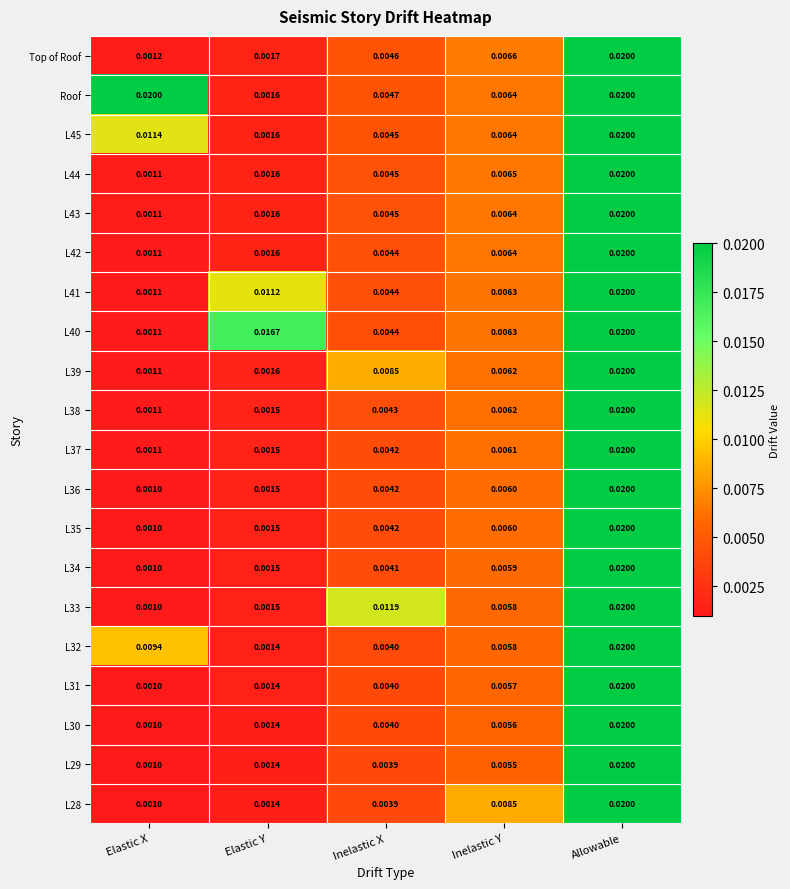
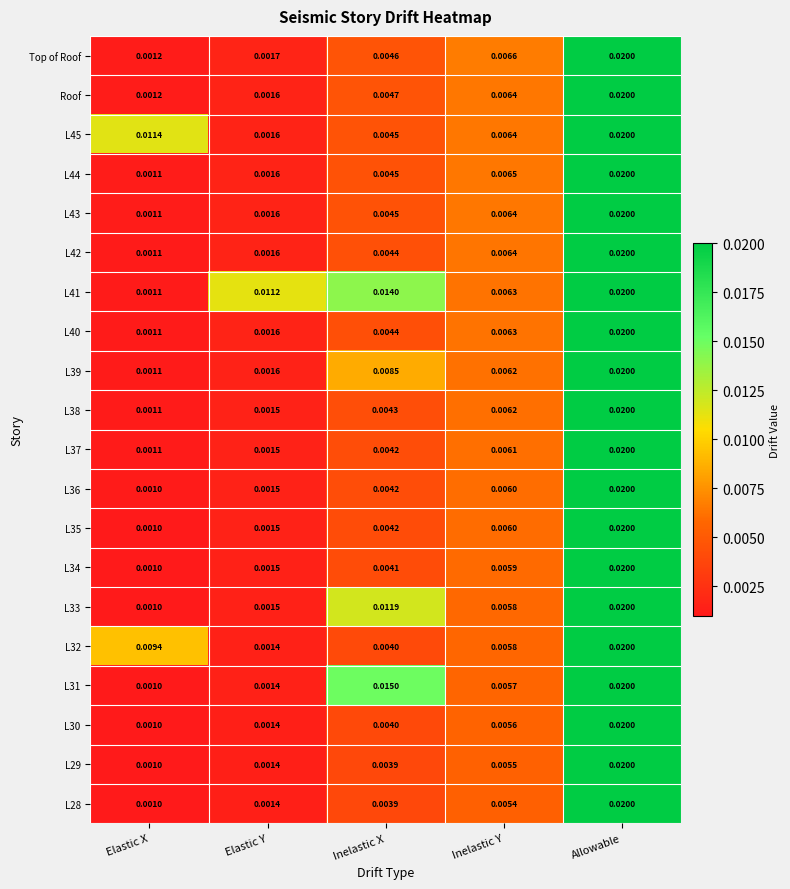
  {
    "Top of Roof": {
      "Elastic X": 0.0012,
      "Elastic Y": 0.0017,
      "Inelastic X": 0.0046,
      "Inelastic Y": 0.0066,
      "Allowable": 0.0200
    },
    "Roof": {
-     "Elastic X": 0.0200,
+     "Elastic X": 0.0012,
      "Elastic Y": 0.0016,
      "Inelastic X": 0.0047,
      "Inelastic Y": 0.0064,
      "Allowable": 0.0200
    },
    "L45": {
      "Elastic X": 0.0114,
      "Elastic Y": 0.0016,
      "Inelastic X": 0.0045,
      "Inelastic Y": 0.0064,
      "Allowable": 0.0200
    },
    "L44": {
      "Elastic X": 0.0011,
      "Elastic Y": 0.0016,
      "Inelastic X": 0.0045,
      "Inelastic Y": 0.0065,
      "Allowable": 0.0200
    },
    "L43": {
      "Elastic X": 0.0011,
      "Elastic Y": 0.0016,
      "Inelastic X": 0.0045,
      "Inelastic Y": 0.0064,
      "Allowable": 0.0200
    },
    "L42": {
      "Elastic X": 0.0011,
      "Elastic Y": 0.0016,
      "Inelastic X": 0.0044,
      "Inelastic Y": 0.0064,
      "Allowable": 0.0200
    },
    "L41": {
      "Elastic X": 0.0011,
      "Elastic Y": 0.0112,
-     "Inelastic X": 0.0044,
+     "Inelastic X": 0.0140,
      "Inelastic Y": 0.0063,
      "Allowable": 0.0200
    },
    "L40": {
      "Elastic X": 0.0011,
-     "Elastic Y": 0.0167,
+     "Elastic Y": 0.0016,
      "Inelastic X": 0.0044,
      "Inelastic Y": 0.0063,
      "Allowable": 0.0200
    },
    "L39": {
      "Elastic X": 0.0011,
      "Elastic Y": 0.0016,
      "Inelastic X": 0.0085,
      "Inelastic Y": 0.0062,
      "Allowable": 0.0200
    },
    "L38": {
      "Elastic X": 0.0011,
      "Elastic Y": 0.0015,
      "Inelastic X": 0.0043,
      "Inelastic Y": 0.0062,
      "Allowable": 0.0200
    },
    "L37": {
      "Elastic X": 0.0011,
      "Elastic Y": 0.0015,
      "Inelastic X": 0.0042,
      "Inelastic Y": 0.0061,
      "Allowable": 0.0200
    },
    "L36": {
      "Elastic X": 0.0010,
      "Elastic Y": 0.0015,
      "Inelastic X": 0.0042,
      "Inelastic Y": 0.0060,
      "Allowable": 0.0200
    },
    "L35": {
      "Elastic X": 0.0010,
      "Elastic Y": 0.0015,
      "Inelastic X": 0.0042,
      "Inelastic Y": 0.0060,
      "Allowable": 0.0200
    },
    "L34": {
      "Elastic X": 0.0010,
      "Elastic Y": 0.0015,
      "Inelastic X": 0.0041,
      "Inelastic Y": 0.0059,
      "Allowable": 0.0200
    },
    "L33": {
      "Elastic X": 0.0010,
      "Elastic Y": 0.0015,
      "Inelastic X": 0.0119,
      "Inelastic Y": 0.0058,
      "Allowable": 0.0200
    },
    "L32": {
      "Elastic X": 0.0094,
      "Elastic Y": 0.0014,
      "Inelastic X": 0.0040,
      "Inelastic Y": 0.0058,
      "Allowable": 0.0200
    },
    "L31": {
      "Elastic X": 0.0010,
      "Elastic Y": 0.0014,
-     "Inelastic X": 0.0040,
+     "Inelastic X": 0.0150,
      "Inelastic Y": 0.0057,
      "Allowable": 0.0200
    },
    "L30": {
      "Elastic X": 0.0010,
      "Elastic Y": 0.0014,
      "Inelastic X": 0.0040,
      "Inelastic Y": 0.0056,
      "Allowable": 0.0200
    },
    "L29": {
      "Elastic X": 0.0010,
      "Elastic Y": 0.0014,
      "Inelastic X": 0.0039,
      "Inelastic Y": 0.0055,
      "Allowable": 0.0200
    },
    "L28": {
      "Elastic X": 0.0010,
      "Elastic Y": 0.0014,
      "Inelastic X": 0.0039,
-     "Inelastic Y": 0.0085,
+     "Inelastic Y": 0.0054,
      "Allowable": 0.0200
    }
  }
